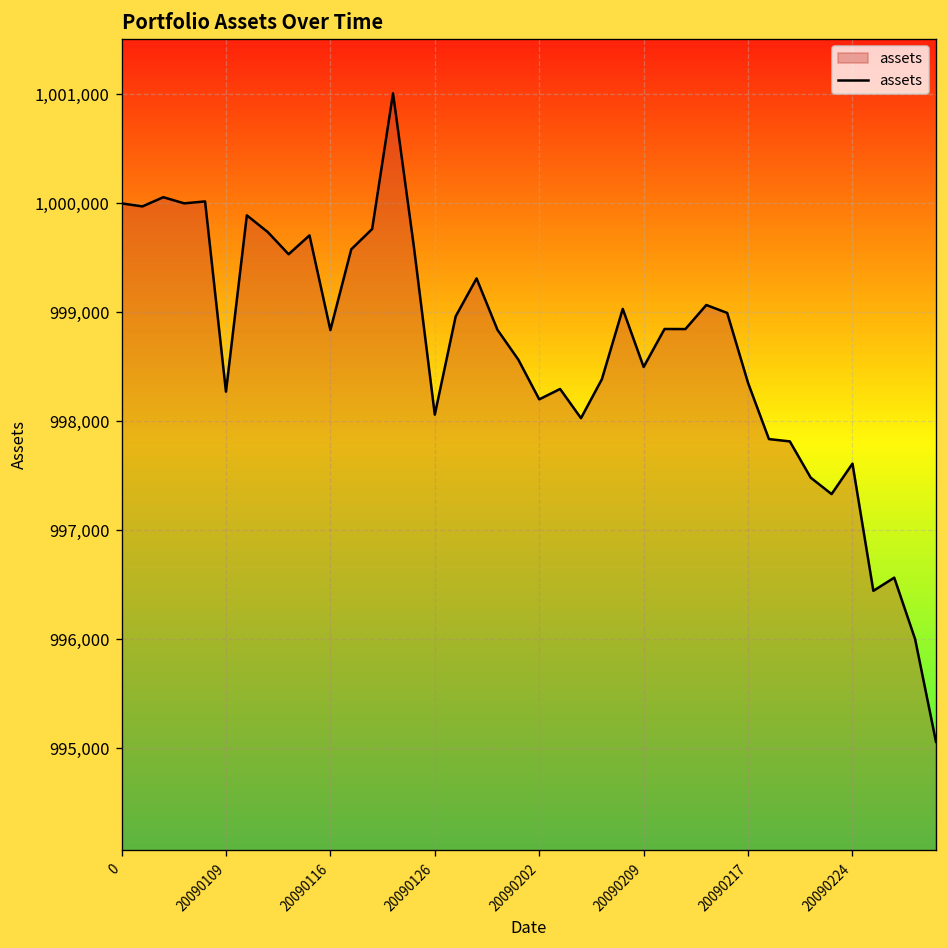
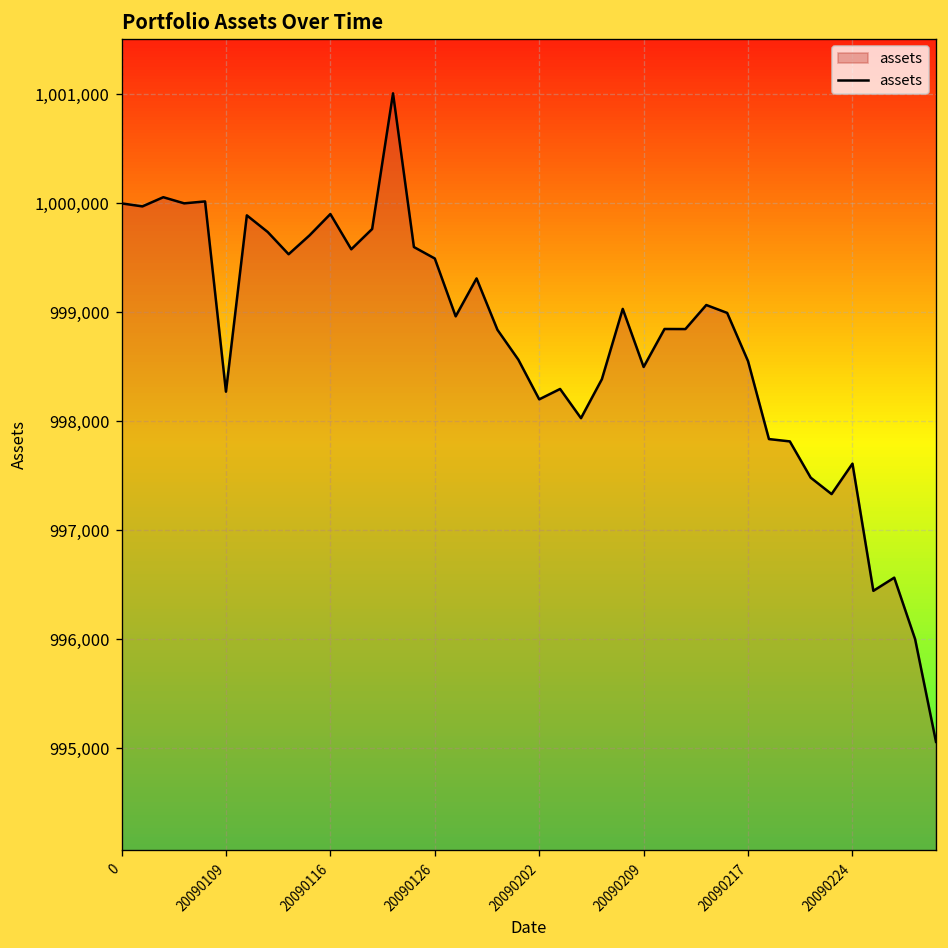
  {
    "0": "1,000,000",
    "20090109": "998,300",
-   "20090116": "998,800",
-   "20090126": "998,100",
+   "20090116": "999,900",
+   "20090126": "999,500",
    "20090202": "998,200",
    "20090209": "998,500",
-   "20090217": "998,400",
+   "20090217": "998,600",
    "20090224": "997,600"
  }
